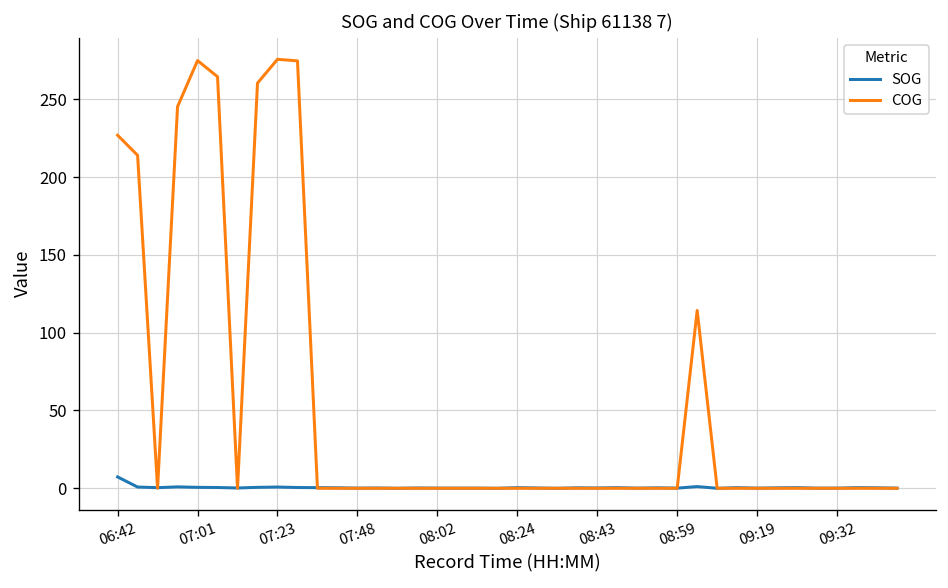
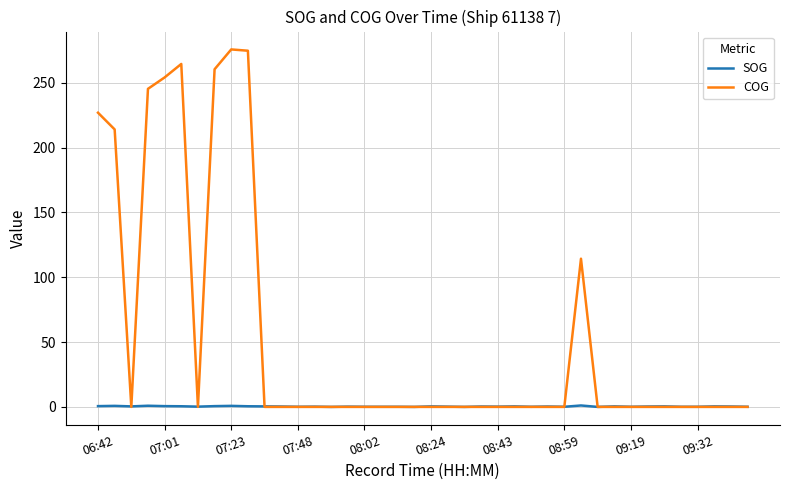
  {
    "SOG": {
-     "06:42": 7,
+     "06:42": 1,
      "07:01": 1,
      "07:23": 1
    },
    "COG": {
      "06:42": 227,
-     "07:01": 275,
+     "07:01": 254,
      "07:23": 276
    }
  }
